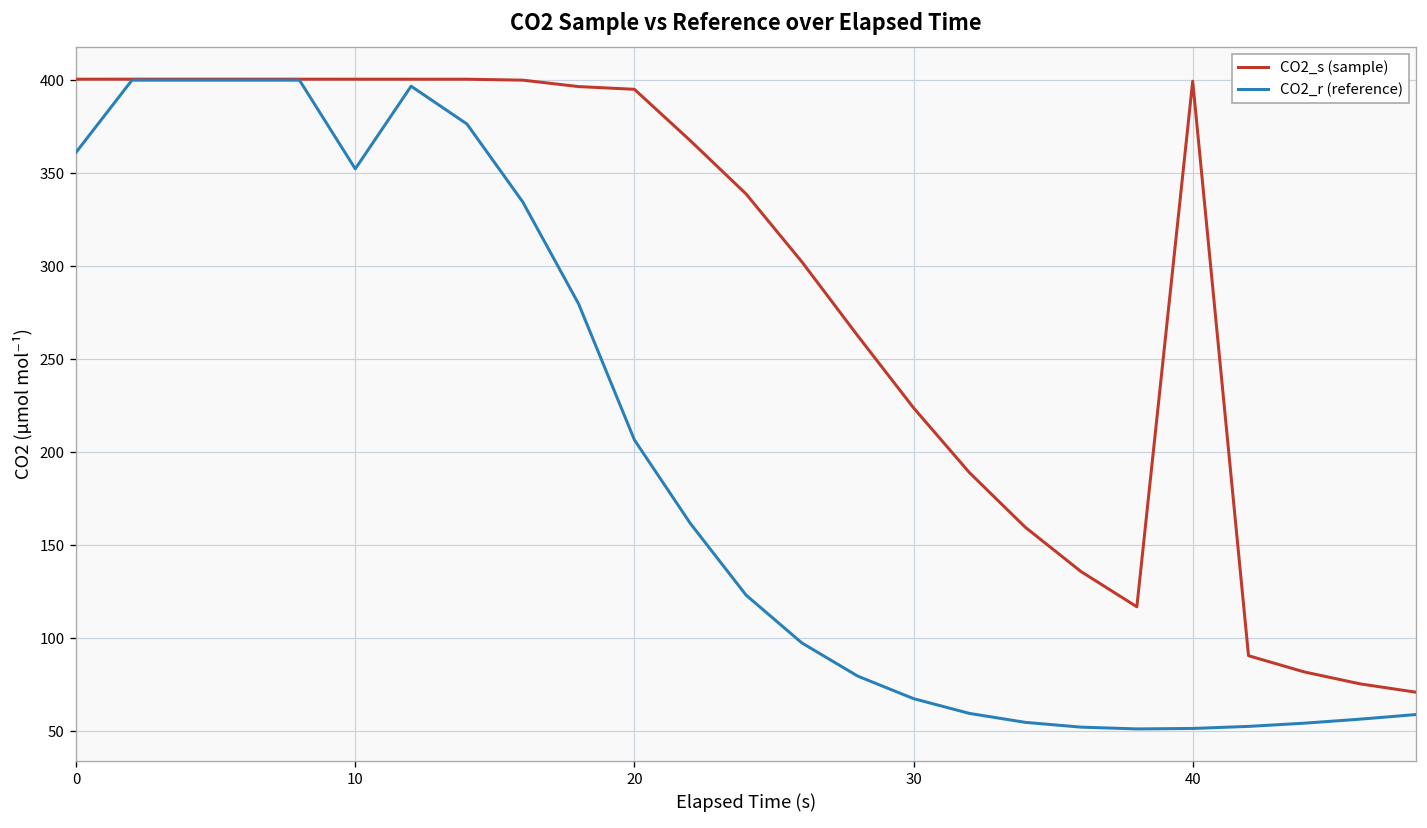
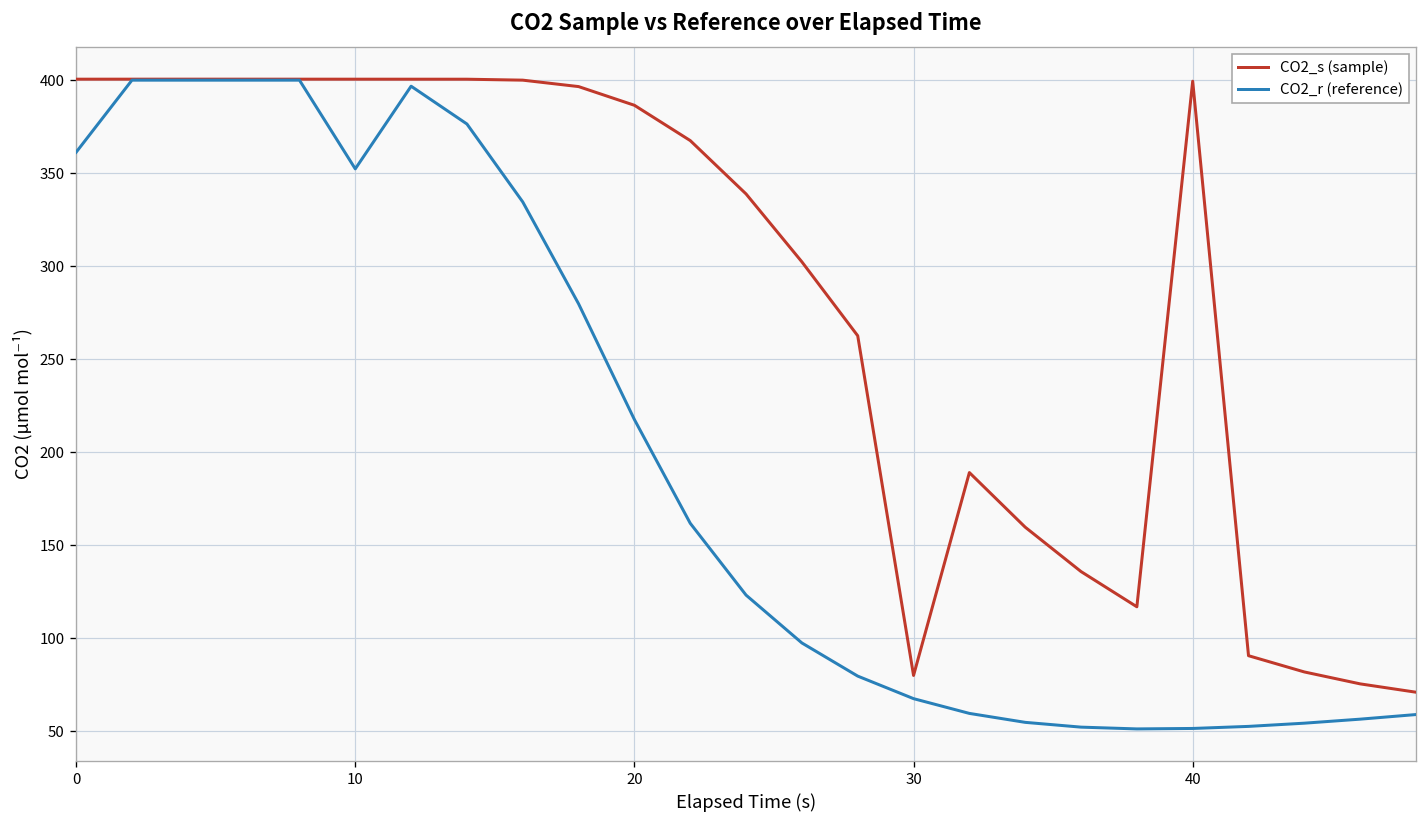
  {
    "CO2_s (sample)": {
      "0": 401,
      "10": 401,
-     "20": 395,
-     "30": 224,
+     "20": 386,
+     "30": 80,
      "40": 399
    },
    "CO2_r (reference)": {
      "0": 361,
      "10": 352,
-     "20": 207,
+     "20": 218,
      "30": 68,
      "40": 52
    }
  }
